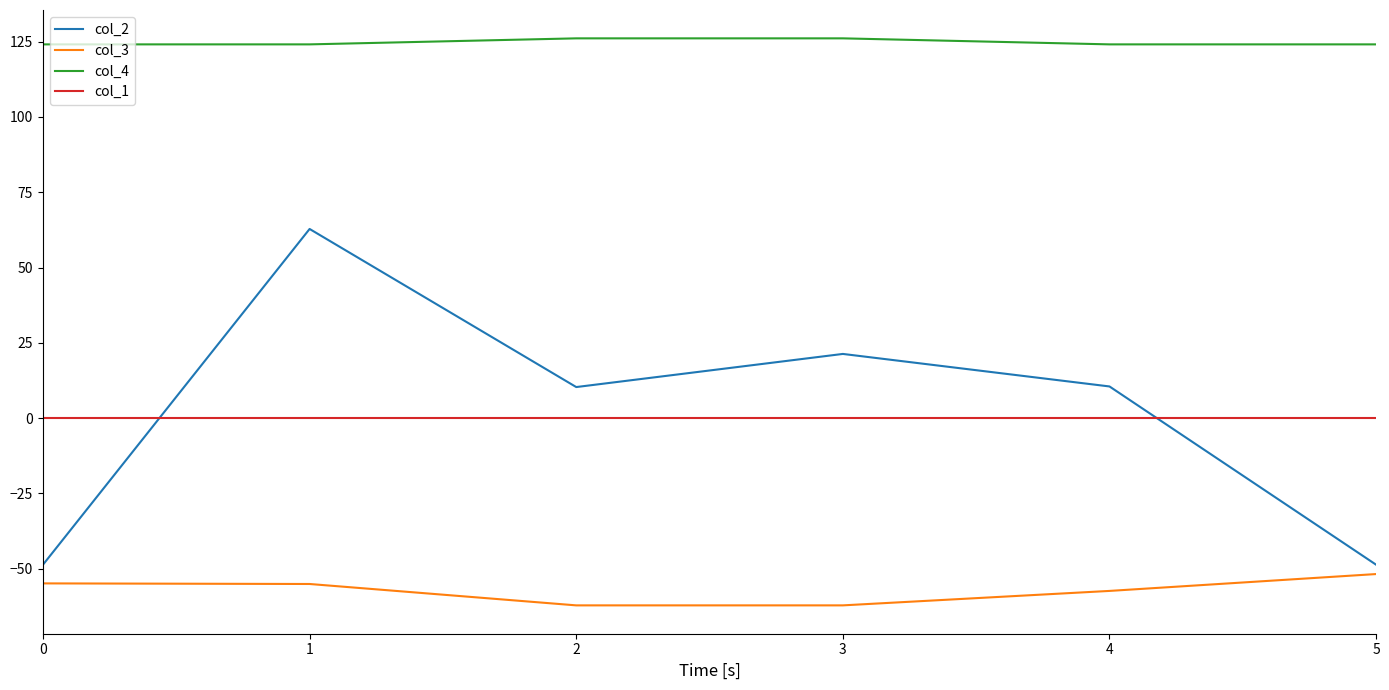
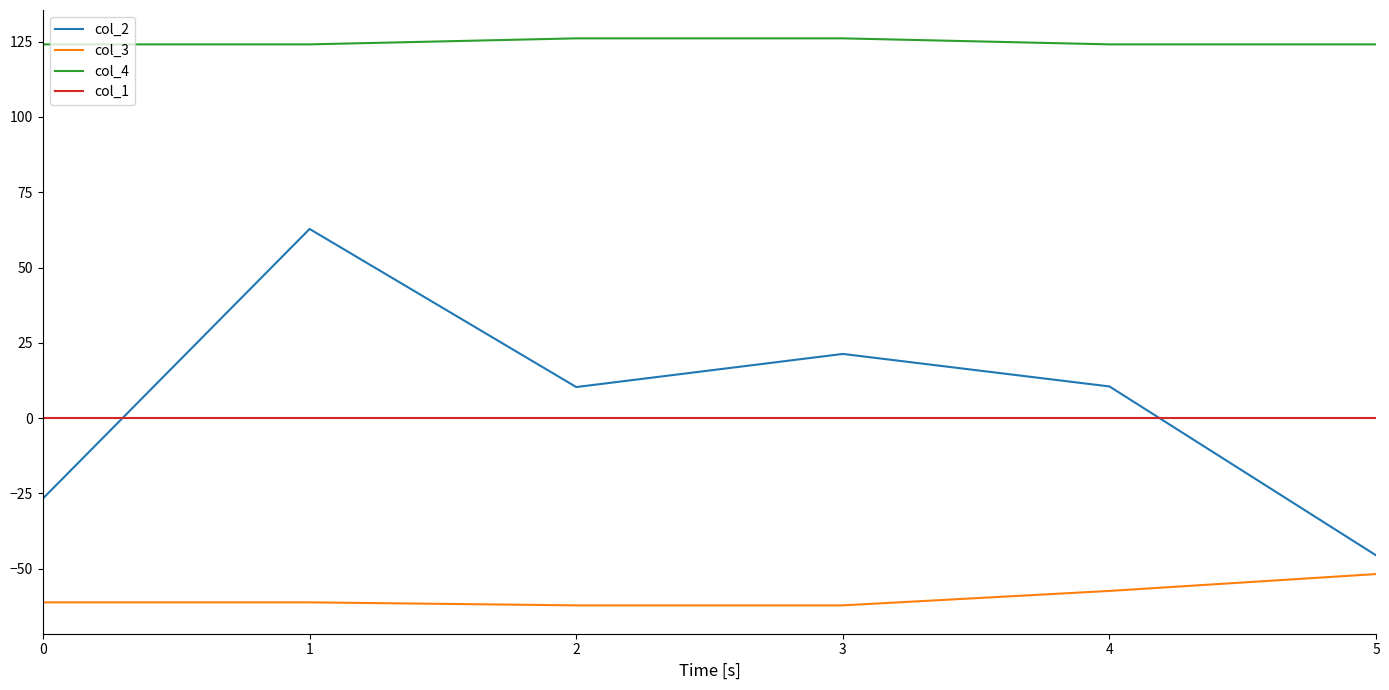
  {
    "col_2": {
-     "0": -49,
+     "0": -27,
      "1": 63,
      "2": 10,
      "3": 21,
      "4": 11,
-     "5": -49
+     "5": -46
    },
    "col_3": {
-     "0": -55,
-     "1": -55,
+     "0": -61,
+     "1": -61,
      "2": -62,
      "3": -62,
      "4": -57,
      "5": -52
    },
    "col_4": {
      "0": 124,
      "1": 124,
      "2": 126,
      "3": 126,
      "4": 124,
      "5": 124
    },
    "col_1": {
      "0": 0,
      "1": 0,
      "2": 0,
      "3": 0,
      "4": 0,
      "5": 0
    }
  }
